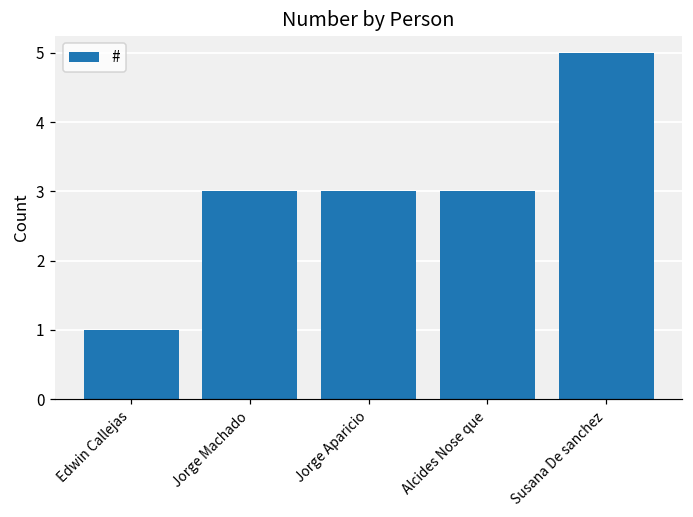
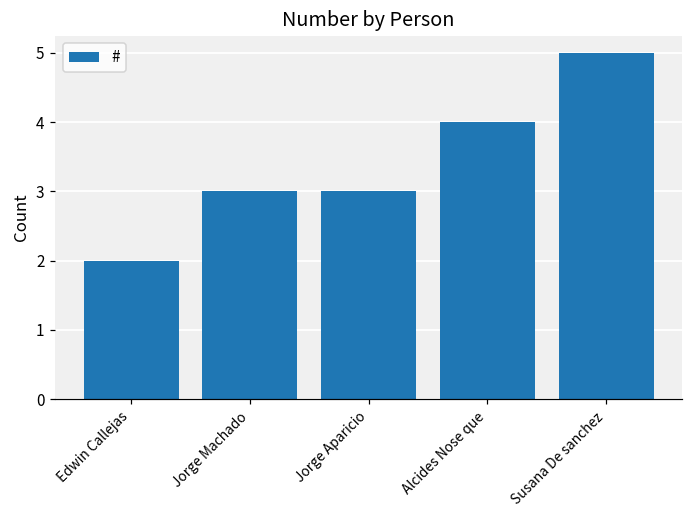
  {
-   "Edwin Callejas": 1,
+   "Edwin Callejas": 2,
    "Jorge Machado": 3,
    "Jorge Aparicio": 3,
-   "Alcides Nose que": 3,
+   "Alcides Nose que": 4,
    "Susana De sanchez": 5
  }
